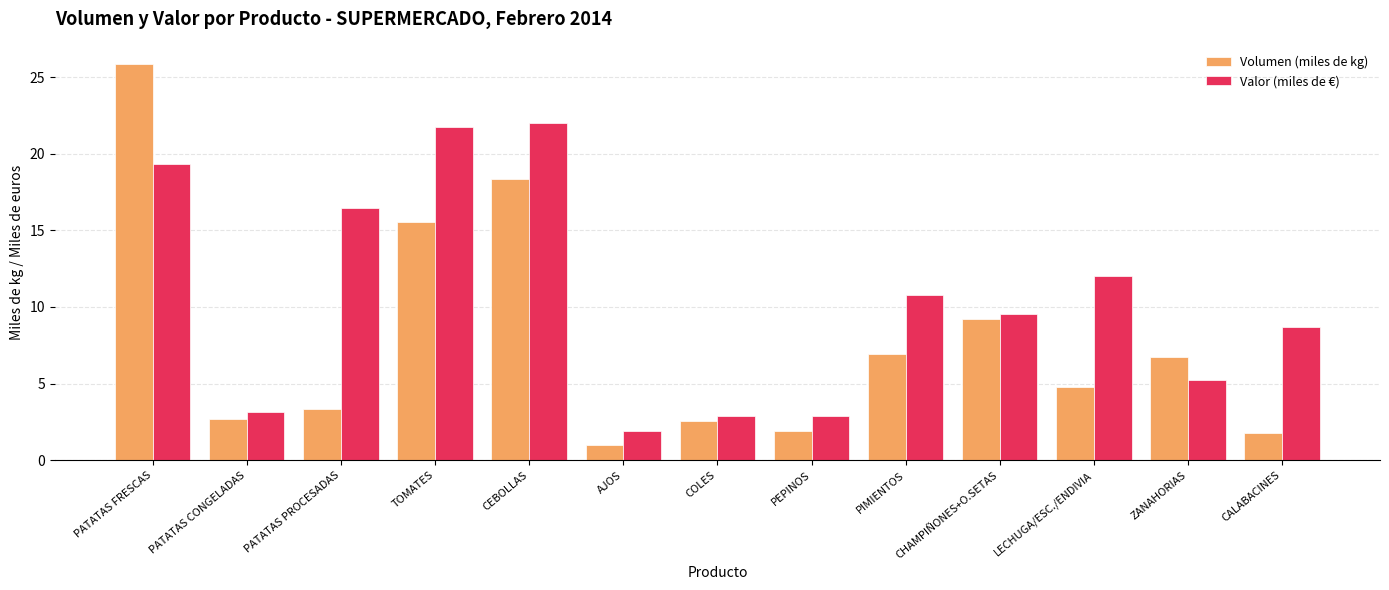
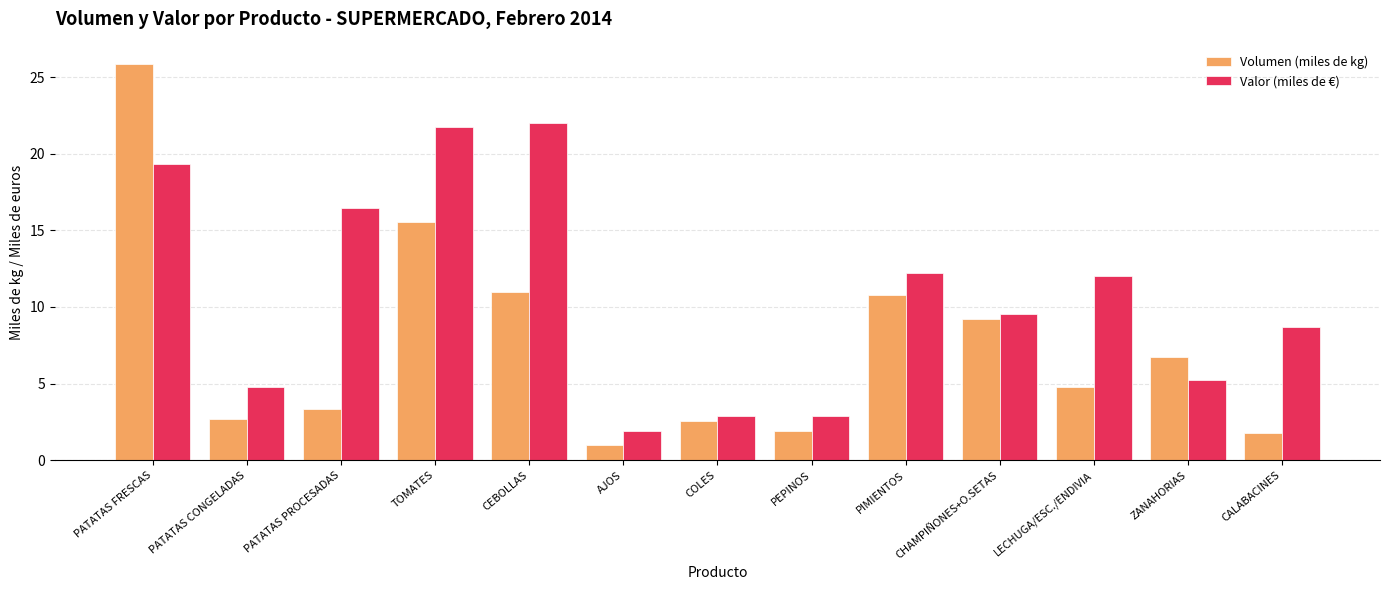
  {
    "Volumen (miles de kg)": {
      "PATATAS FRESCAS": 25.8,
      "PATATAS CONGELADAS": 2.7,
      "PATATAS PROCESADAS": 3.4,
      "TOMATES": 15.6,
-     "CEBOLLAS": 18.3,
+     "CEBOLLAS": 11.0,
      "AJOS": 1.0,
      "COLES": 2.6,
      "PEPINOS": 1.9,
-     "PIMIENTOS": 6.9,
+     "PIMIENTOS": 10.8,
      "CHAMPIÑONES+O.SETAS": 9.2,
      "LECHUGA/ESC./ENDIVIA": 4.8,
      "ZANAHORIAS": 6.7,
      "CALABACINES": 1.8
    },
    "Valor (miles de €)": {
      "PATATAS FRESCAS": 19.3,
-     "PATATAS CONGELADAS": 3.1,
+     "PATATAS CONGELADAS": 4.8,
      "PATATAS PROCESADAS": 16.4,
      "TOMATES": 21.7,
      "CEBOLLAS": 22.0,
      "AJOS": 1.9,
      "COLES": 2.9,
      "PEPINOS": 2.9,
-     "PIMIENTOS": 10.8,
+     "PIMIENTOS": 12.2,
      "CHAMPIÑONES+O.SETAS": 9.5,
      "LECHUGA/ESC./ENDIVIA": 12.0,
      "ZANAHORIAS": 5.2,
      "CALABACINES": 8.7
    }
  }
